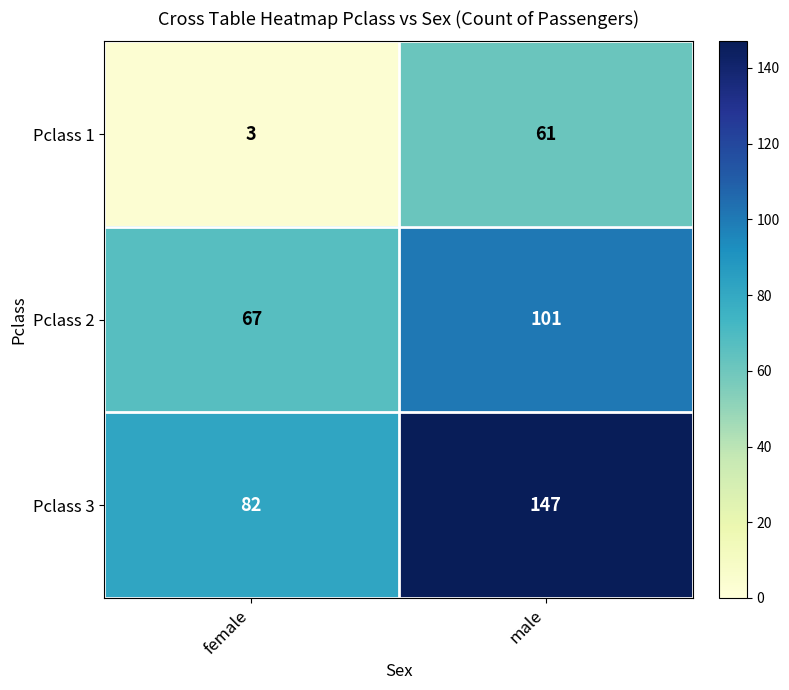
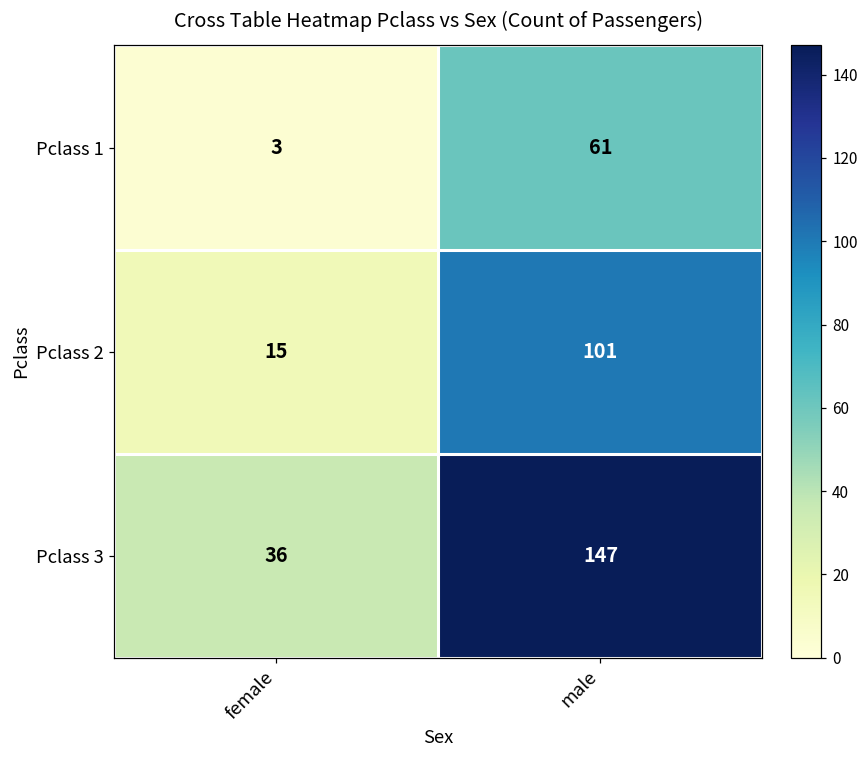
  {
    "Pclass 1": {
      "female": 3,
      "male": 61
    },
    "Pclass 2": {
-     "female": 67,
+     "female": 15,
      "male": 101
    },
    "Pclass 3": {
-     "female": 82,
+     "female": 36,
      "male": 147
    }
  }
